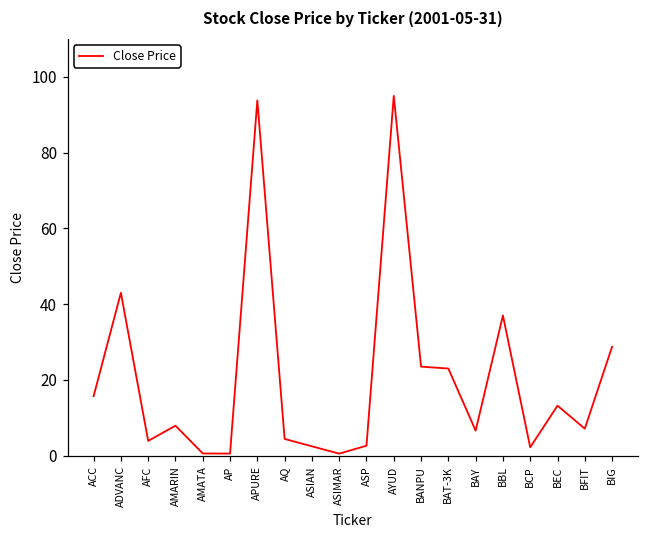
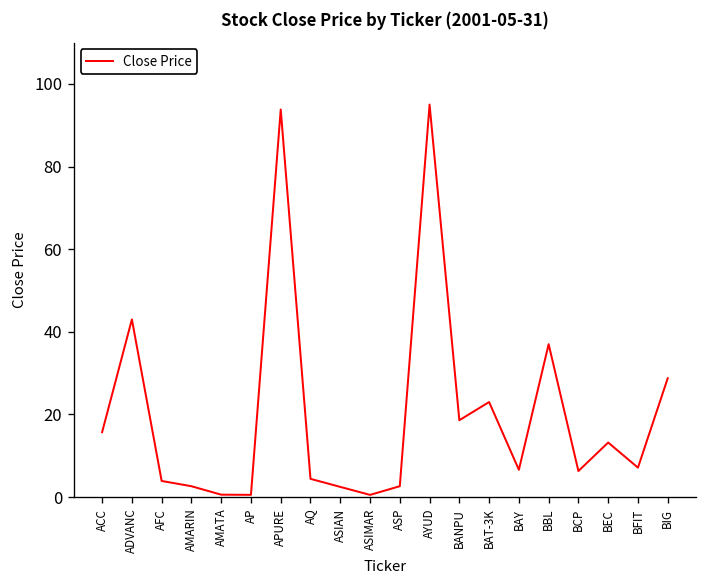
  {
    "ACC": 16,
    "ADVANC": 43,
    "AFC": 4,
-   "AMARIN": 8,
+   "AMARIN": 3,
    "AMATA": 1,
    "AP": 1,
    "APURE": 94,
    "AQ": 4,
    "ASIAN": 2,
    "ASIMAR": 1,
    "ASP": 3,
    "AYUD": 95,
-   "BANPU": 24,
+   "BANPU": 19,
    "BAT-3K": 23,
    "BAY": 7,
    "BBL": 37,
-   "BCP": 2,
+   "BCP": 6,
    "BEC": 13,
    "BFIT": 7,
    "BIG": 29
  }
